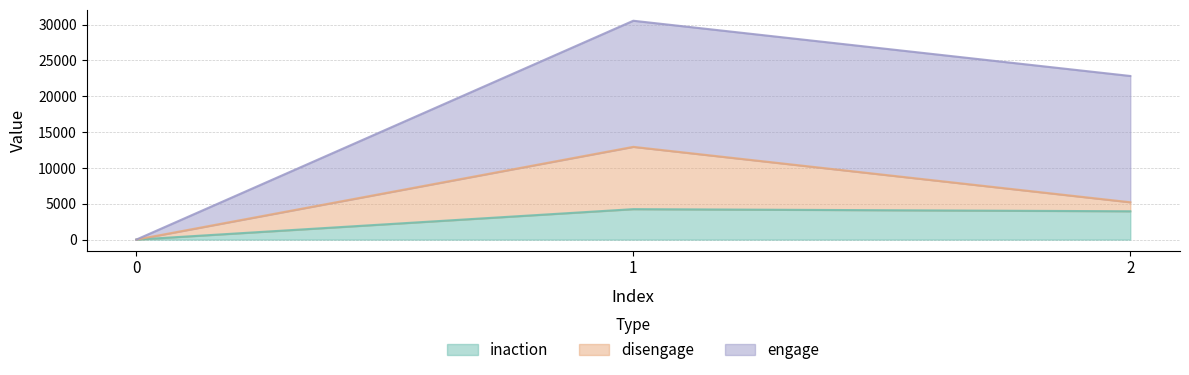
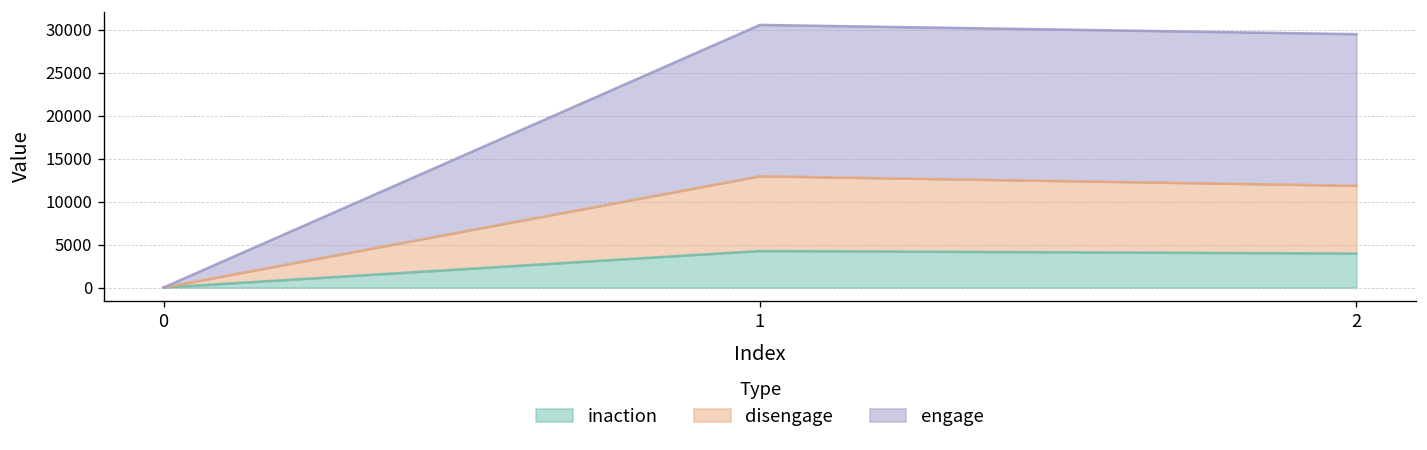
  {
    "disengage": {
      "1": 9000,
-     "2": 1000
+     "2": 8000
    }
  }
